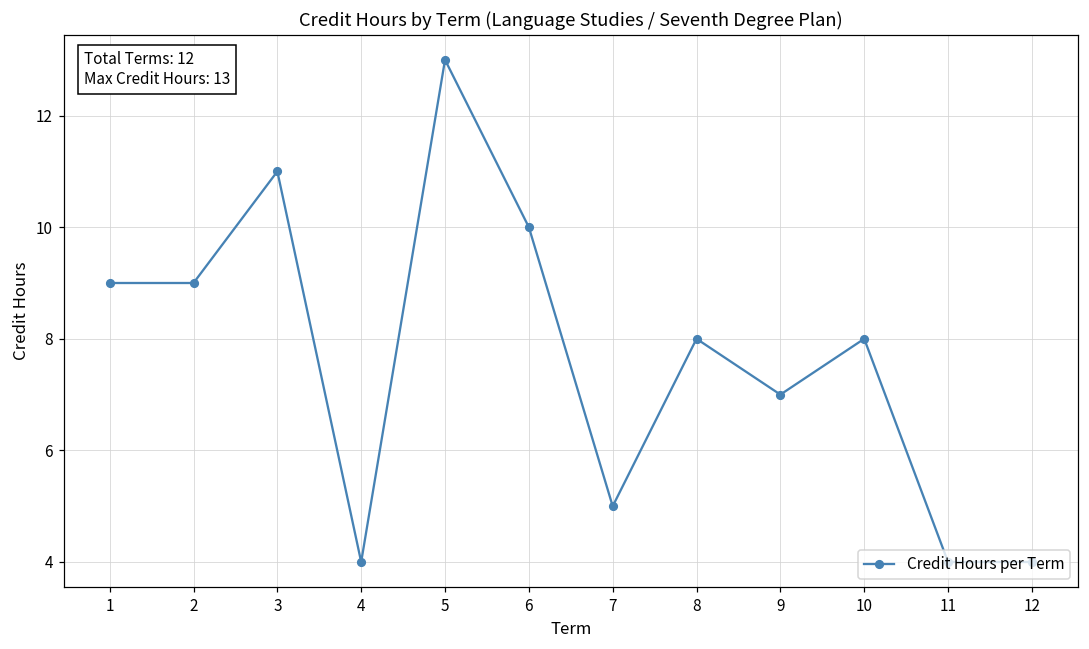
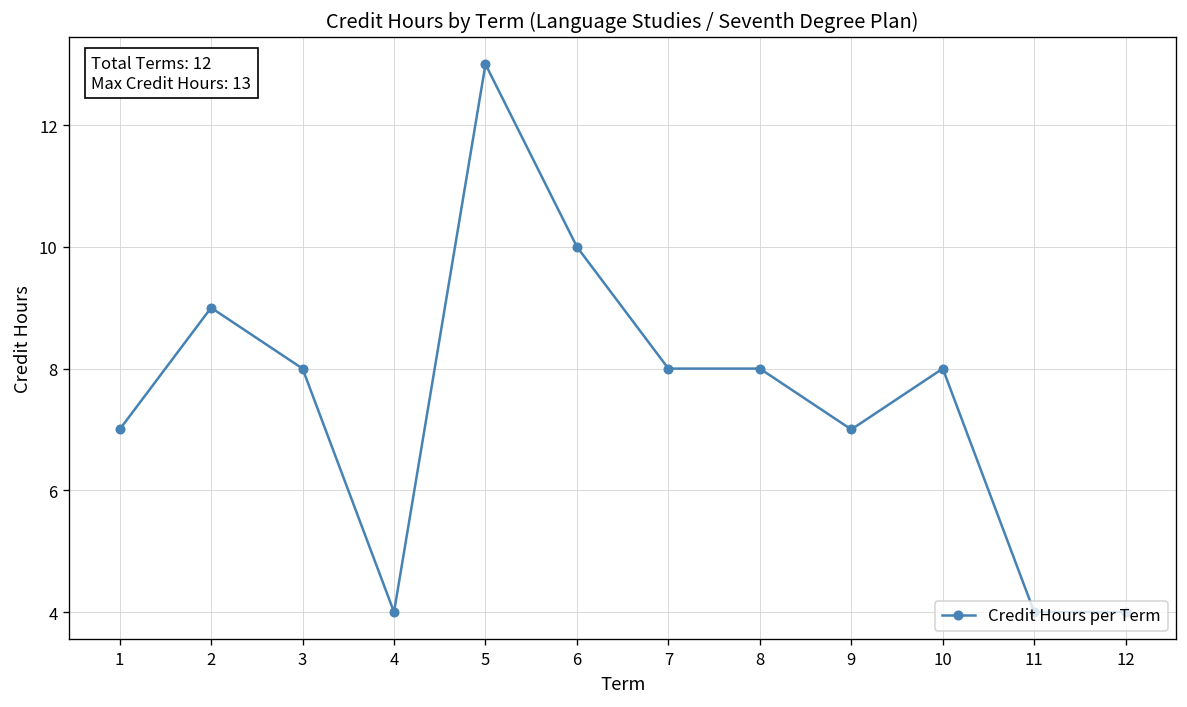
  {
-   "1": 9,
+   "1": 7,
    "2": 9,
-   "3": 11,
+   "3": 8,
    "4": 4,
    "5": 13,
    "6": 10,
-   "7": 5,
+   "7": 8,
    "8": 8,
    "9": 7,
    "10": 8
  }
